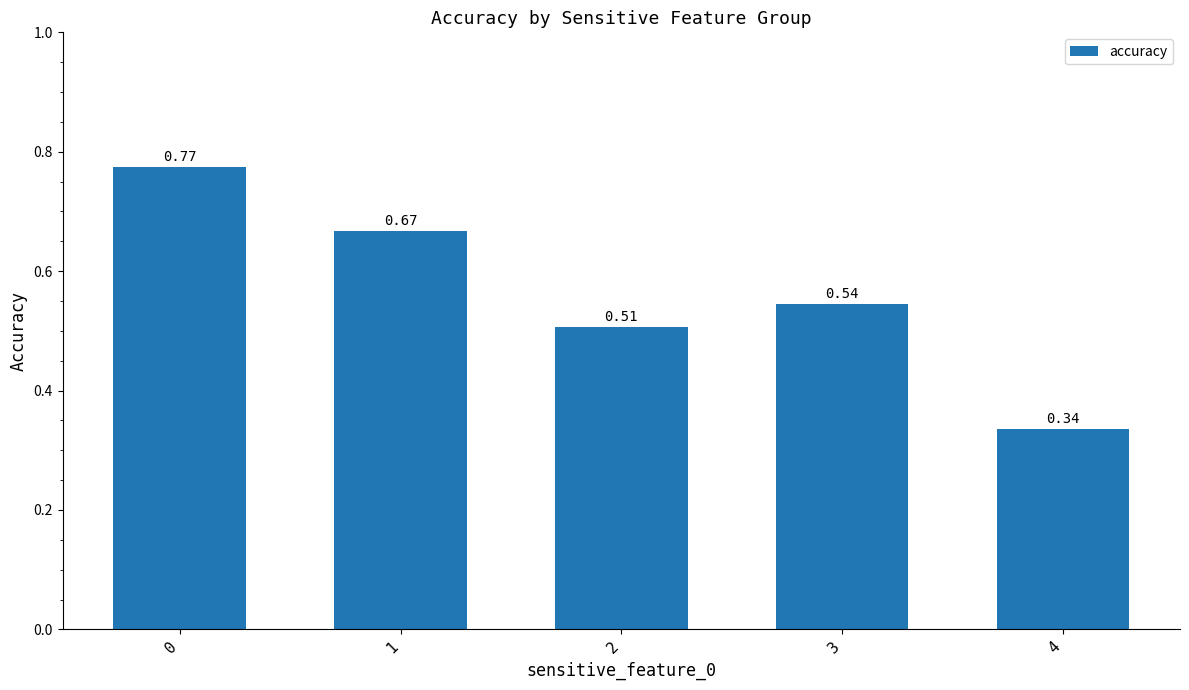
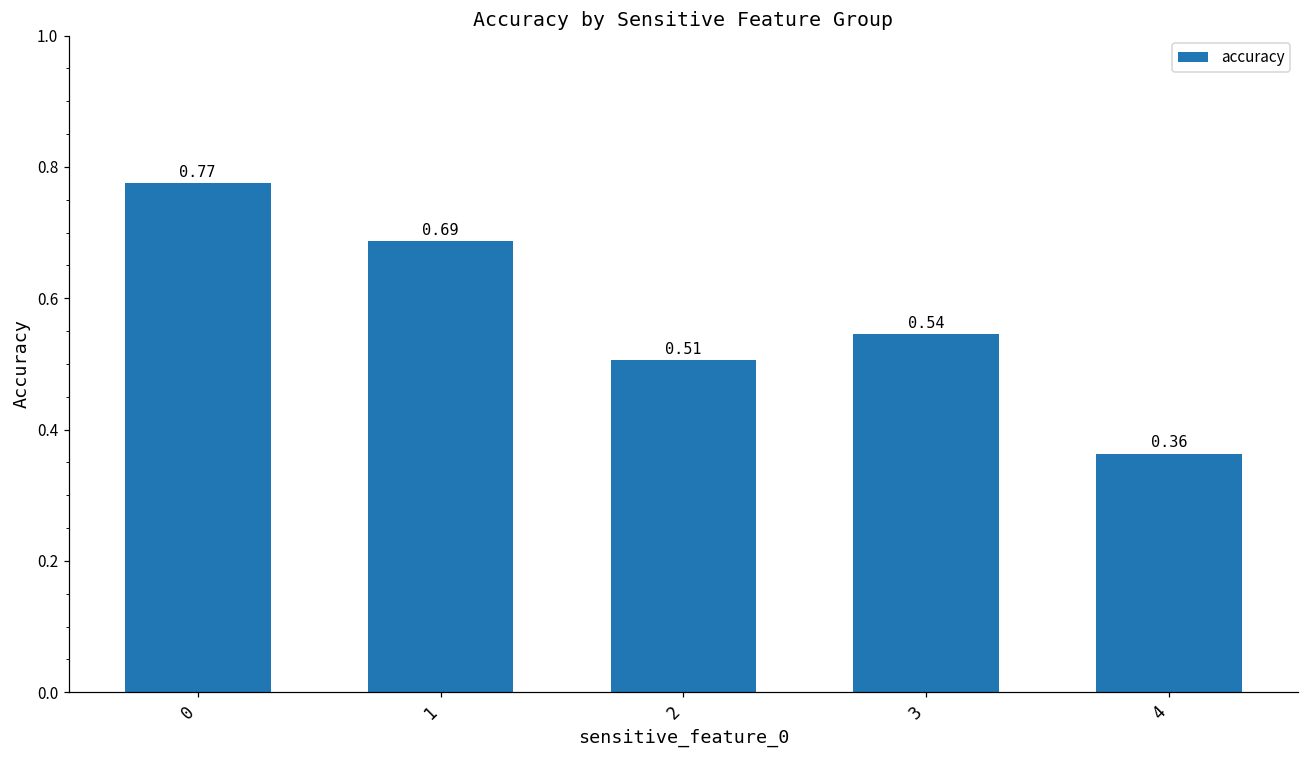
  {
    "0": 0.77,
-   "1": 0.67,
+   "1": 0.69,
    "2": 0.51,
    "3": 0.54,
-   "4": 0.34
+   "4": 0.36
  }
